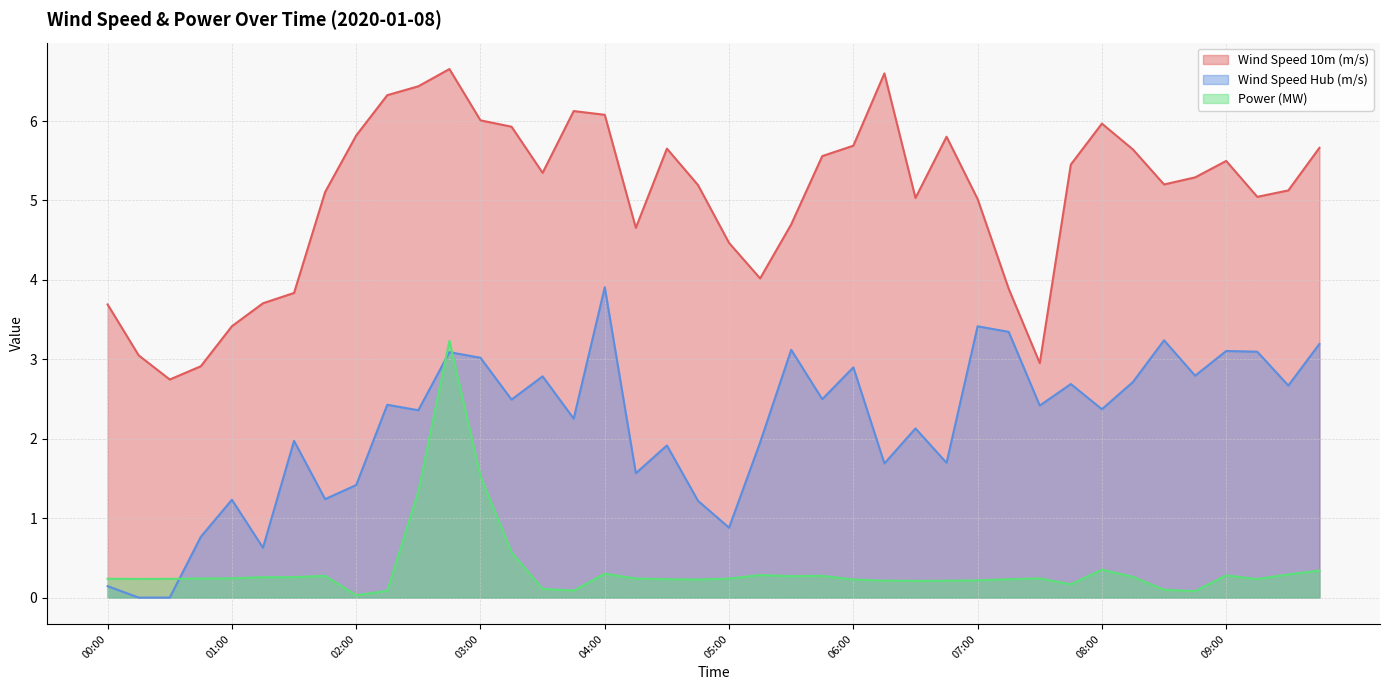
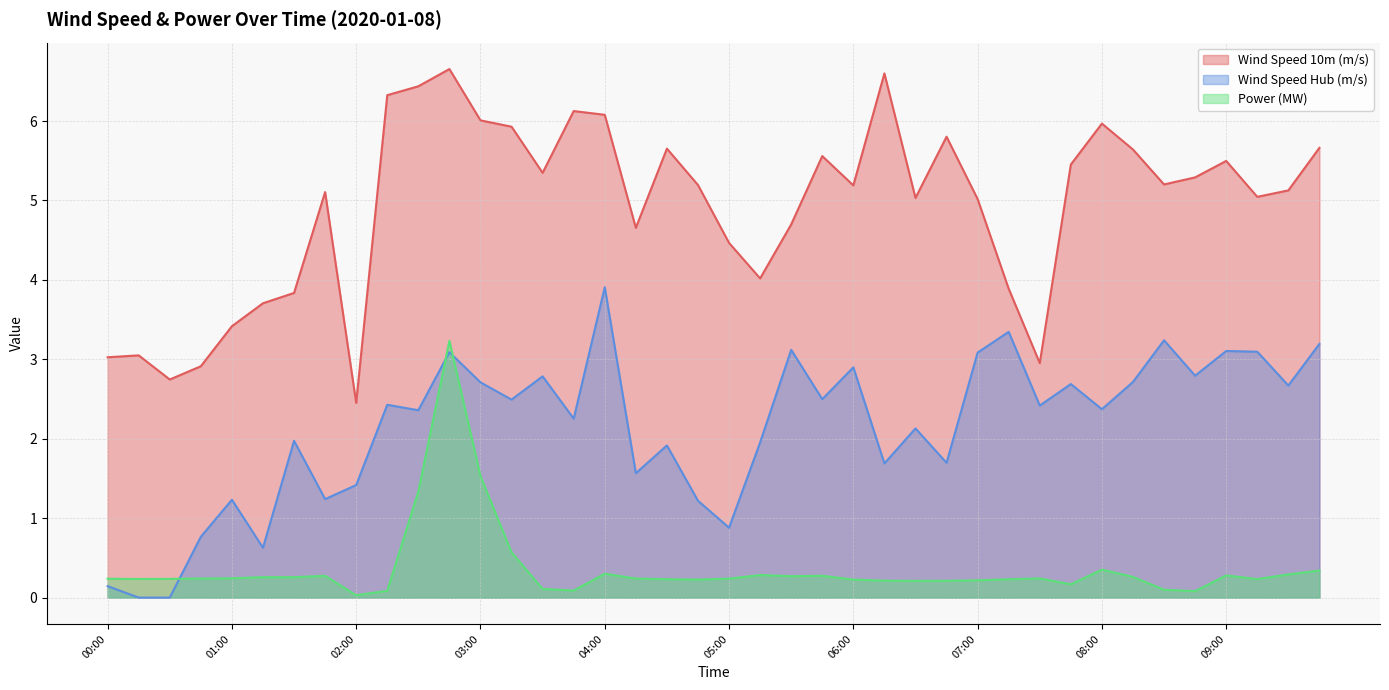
  {
    "Wind Speed 10m (m/s)": {
-     "00:00": 3.7,
+     "00:00": 3.0,
      "01:00": 3.4,
-     "02:00": 5.8,
+     "02:00": 2.5,
      "03:00": 6.0,
      "04:00": 6.1,
      "05:00": 4.5,
-     "06:00": 5.7,
+     "06:00": 5.2,
      "07:00": 5.0,
      "08:00": 6.0,
      "09:00": 5.5
    },
    "Wind Speed Hub (m/s)": {
      "00:00": 0.1,
      "01:00": 1.2,
      "02:00": 1.4,
-     "03:00": 3.0,
+     "03:00": 2.7,
      "04:00": 3.9,
      "05:00": 0.9,
      "06:00": 2.9,
-     "07:00": 3.4,
+     "07:00": 3.1,
      "08:00": 2.4,
      "09:00": 3.1
    },
    "Power (MW)": {
      "00:00": 0.2,
      "01:00": 0.2,
      "02:00": 0.0,
      "03:00": 1.5,
      "04:00": 0.3,
      "05:00": 0.2,
      "06:00": 0.2,
      "07:00": 0.2,
      "08:00": 0.4,
      "09:00": 0.3
    }
  }
